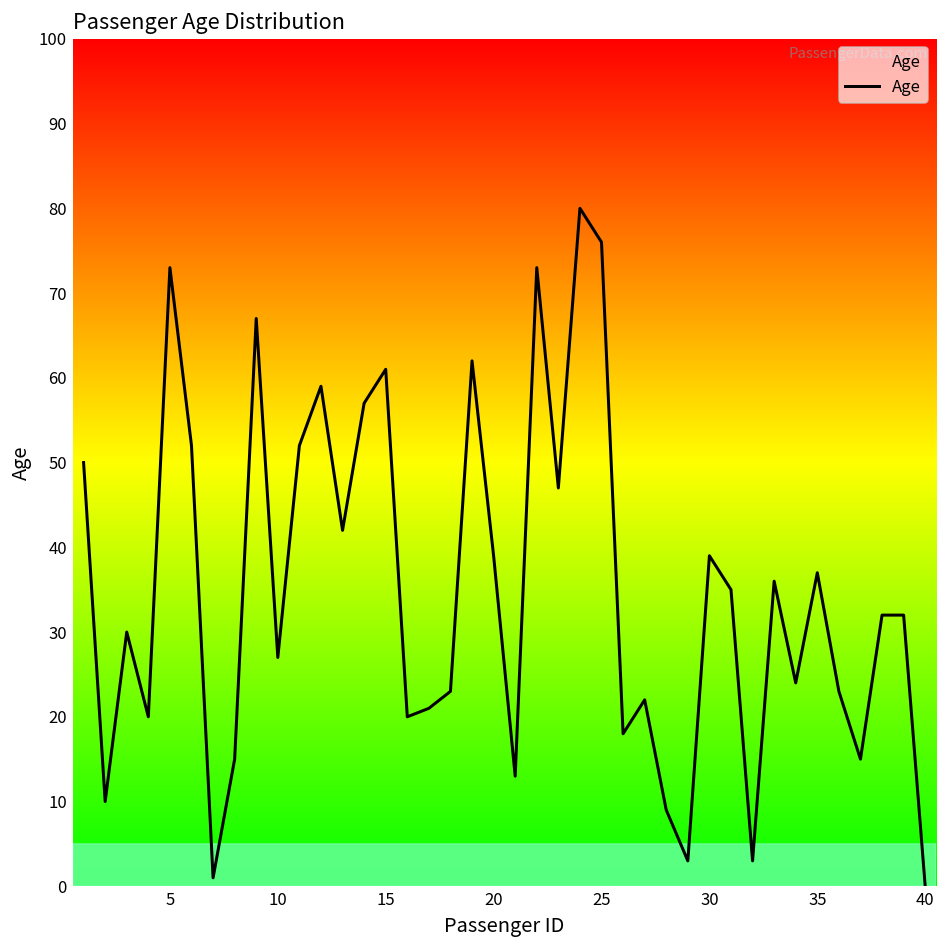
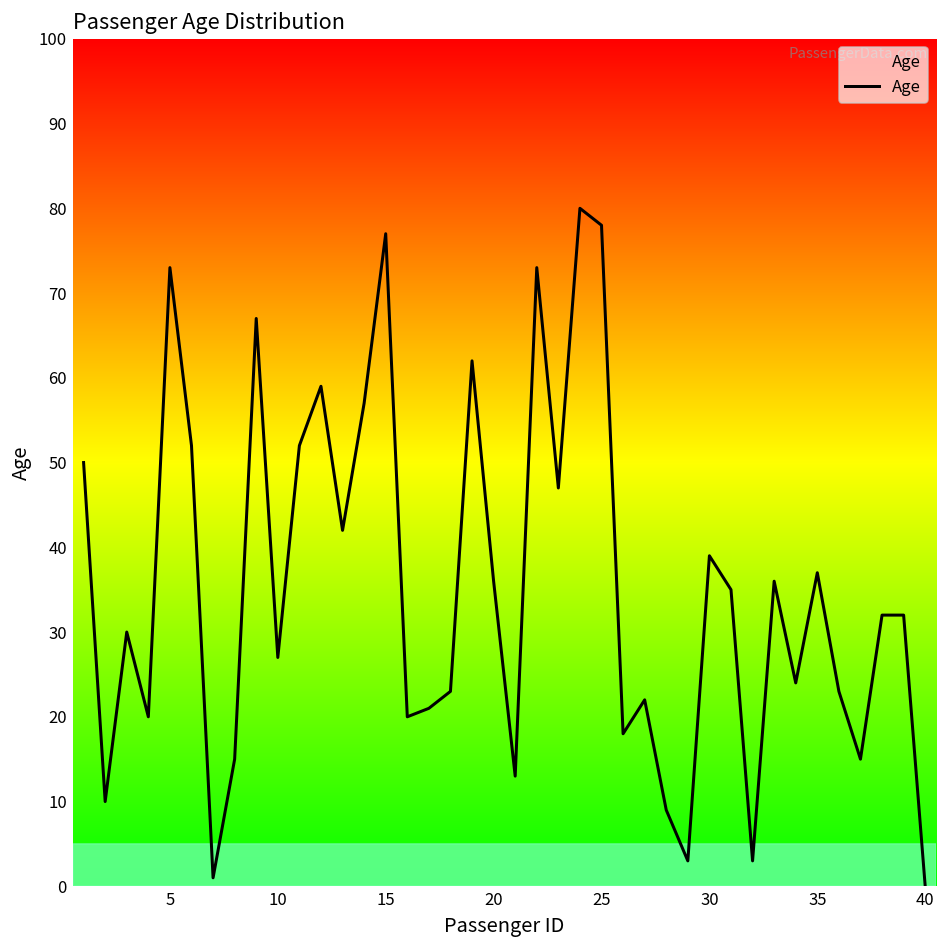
  {
    "5": 73,
    "10": 27,
-   "15": 61,
-   "20": 39,
-   "25": 76,
+   "15": 77,
+   "20": 36,
+   "25": 78,
    "30": 39,
    "35": 37
  }
